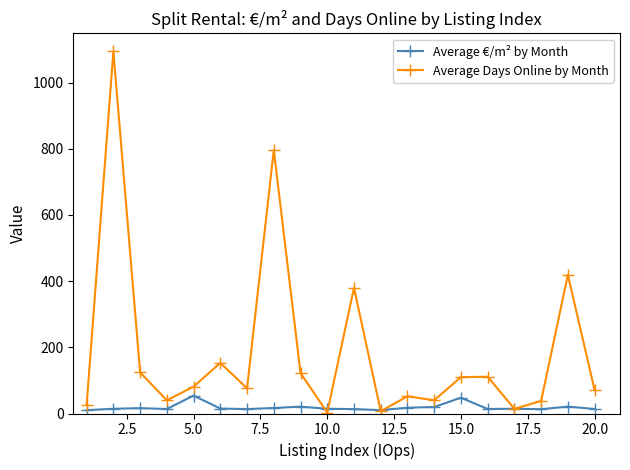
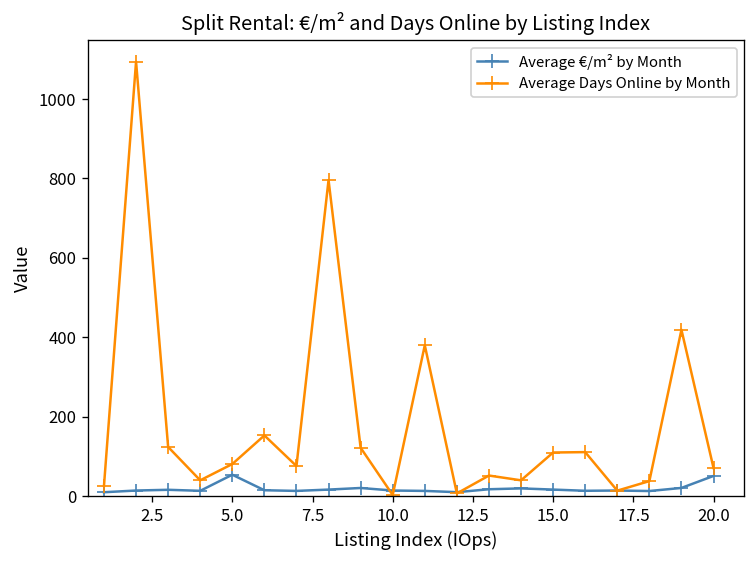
  {
    "Average €/m² by Month": {
      "5.0": 50,
      "10.0": 10,
-     "15.0": 50,
-     "20.0": 10
+     "15.0": 20,
+     "20.0": 50
    },
    "Average Days Online by Month": {
      "5.0": 80,
      "10.0": 0,
      "15.0": 110,
      "20.0": 70
    }
  }
